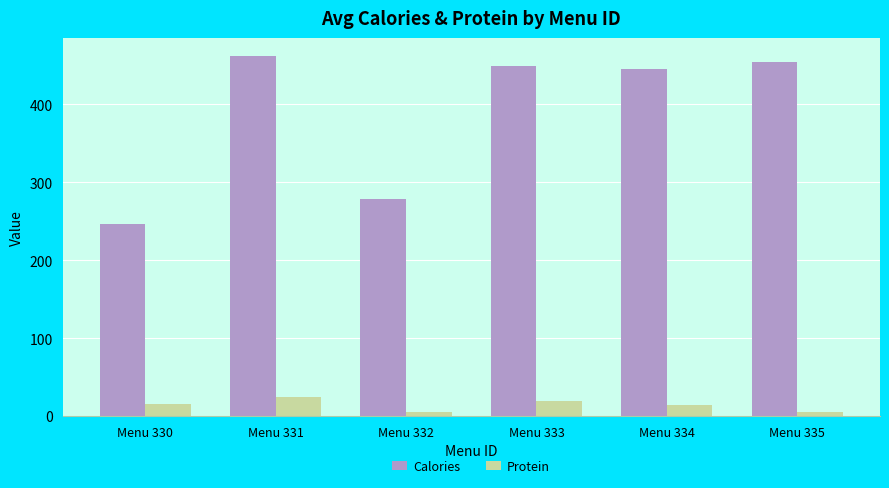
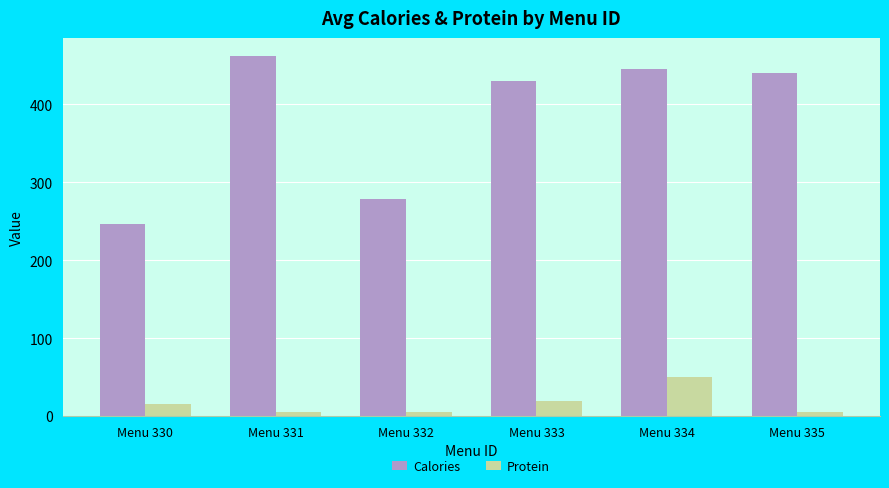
  {
    "Calories": {
      "Menu 330": 250,
      "Menu 331": 460,
      "Menu 332": 280,
-     "Menu 333": 450,
+     "Menu 333": 430,
      "Menu 334": 450,
-     "Menu 335": 460
+     "Menu 335": 440
    },
    "Protein": {
      "Menu 330": 20,
-     "Menu 331": 20,
+     "Menu 331": 10,
      "Menu 332": 10,
      "Menu 333": 20,
-     "Menu 334": 20,
+     "Menu 334": 50,
      "Menu 335": 10
    }
  }
